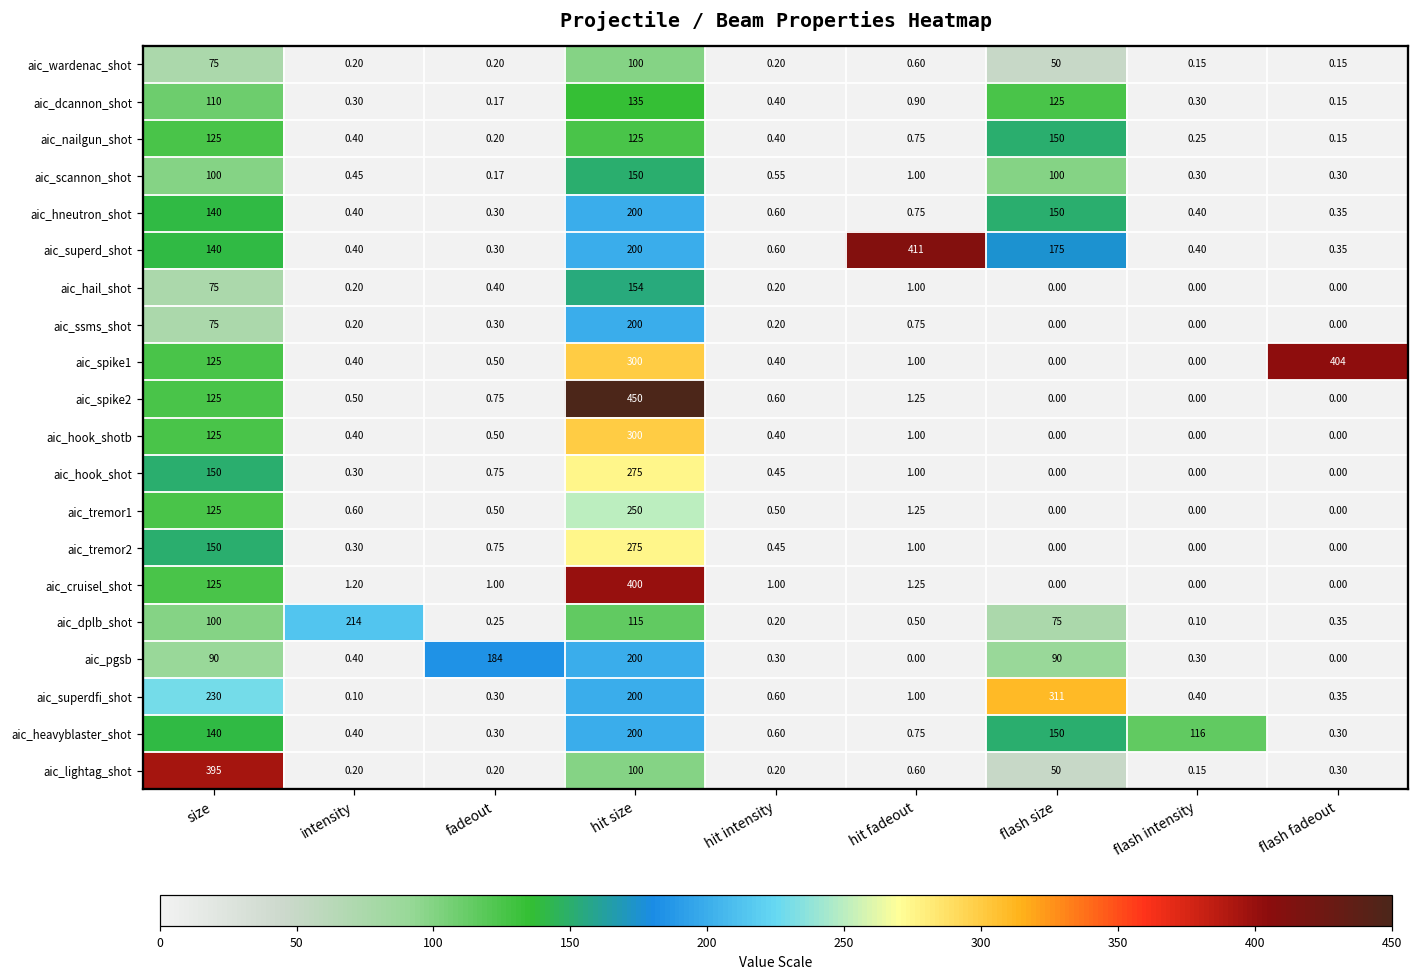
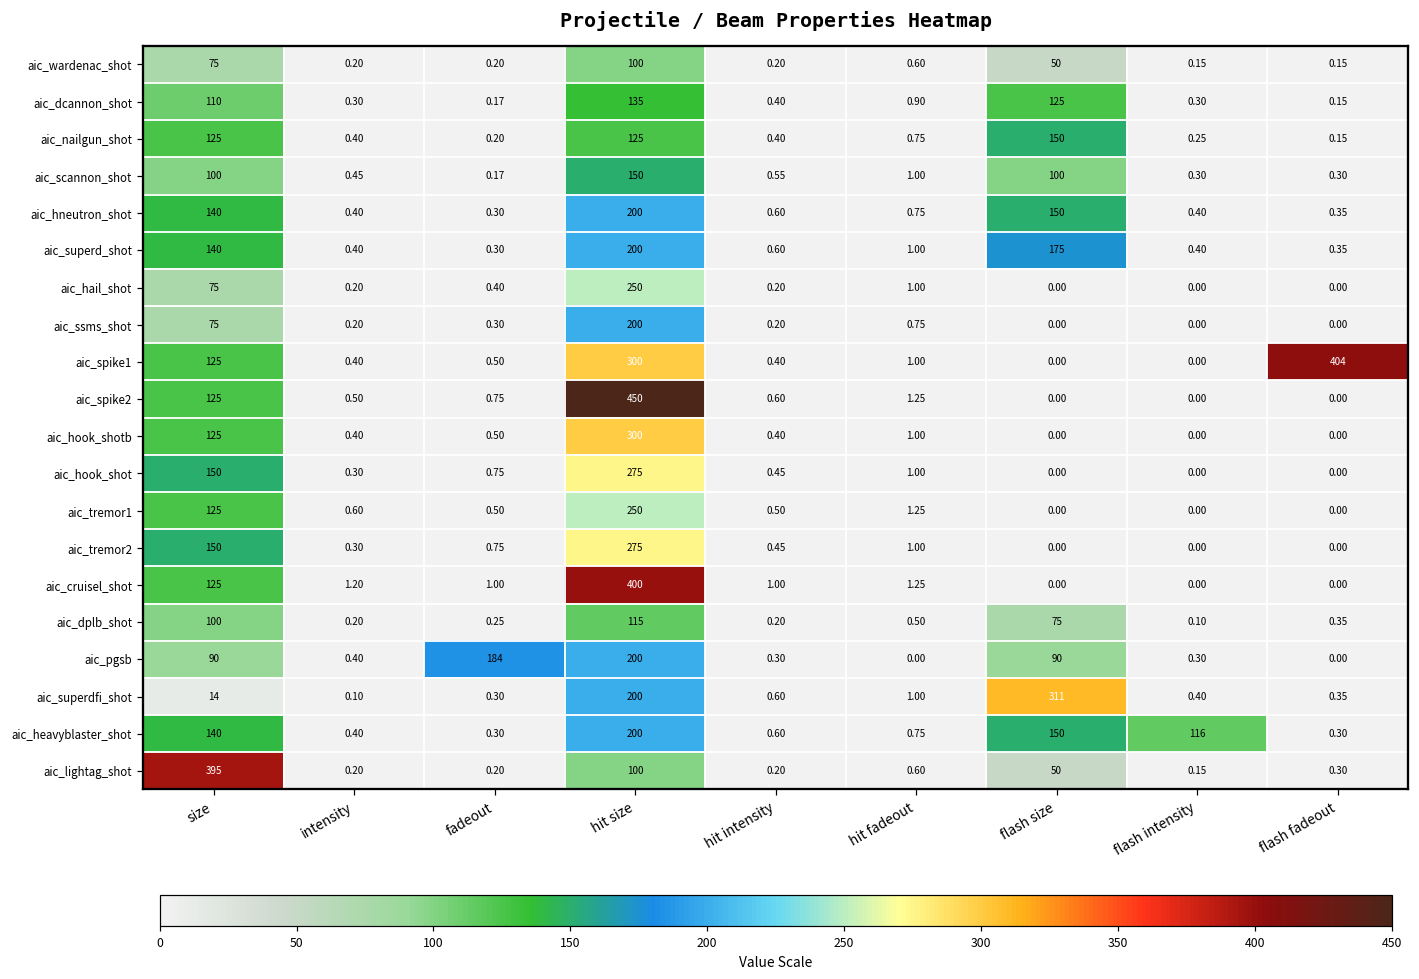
  {
    "aic_wardenac_shot": {
      "size": 75,
      "intensity": 0.20,
      "fadeout": 0.20,
      "hit size": 100,
      "hit intensity": 0.20,
      "hit fadeout": 0.60,
      "flash size": 50,
      "flash intensity": 0.15,
      "flash fadeout": 0.15
    },
    "aic_dcannon_shot": {
      "size": 110,
      "intensity": 0.30,
      "fadeout": 0.17,
      "hit size": 135,
      "hit intensity": 0.40,
      "hit fadeout": 0.90,
      "flash size": 125,
      "flash intensity": 0.30,
      "flash fadeout": 0.15
    },
    "aic_nailgun_shot": {
      "size": 125,
      "intensity": 0.40,
      "fadeout": 0.20,
      "hit size": 125,
      "hit intensity": 0.40,
      "hit fadeout": 0.75,
      "flash size": 150,
      "flash intensity": 0.25,
      "flash fadeout": 0.15
    },
    "aic_scannon_shot": {
      "size": 100,
      "intensity": 0.45,
      "fadeout": 0.17,
      "hit size": 150,
      "hit intensity": 0.55,
      "hit fadeout": 1.00,
      "flash size": 100,
      "flash intensity": 0.30,
      "flash fadeout": 0.30
    },
    "aic_hneutron_shot": {
      "size": 140,
      "intensity": 0.40,
      "fadeout": 0.30,
      "hit size": 200,
      "hit intensity": 0.60,
      "hit fadeout": 0.75,
      "flash size": 150,
      "flash intensity": 0.40,
      "flash fadeout": 0.35
    },
    "aic_superd_shot": {
      "size": 140,
      "intensity": 0.40,
      "fadeout": 0.30,
      "hit size": 200,
      "hit intensity": 0.60,
-     "hit fadeout": 411,
+     "hit fadeout": 1.00,
      "flash size": 175,
      "flash intensity": 0.40,
      "flash fadeout": 0.35
    },
    "aic_hail_shot": {
      "size": 75,
      "intensity": 0.20,
      "fadeout": 0.40,
-     "hit size": 154,
+     "hit size": 250,
      "hit intensity": 0.20,
      "hit fadeout": 1.00,
      "flash size": 0.00,
      "flash intensity": 0.00,
      "flash fadeout": 0.00
    },
    "aic_ssms_shot": {
      "size": 75,
      "intensity": 0.20,
      "fadeout": 0.30,
      "hit size": 200,
      "hit intensity": 0.20,
      "hit fadeout": 0.75,
      "flash size": 0.00,
      "flash intensity": 0.00,
      "flash fadeout": 0.00
    },
    "aic_spike1": {
      "size": 125,
      "intensity": 0.40,
      "fadeout": 0.50,
      "hit size": 300,
      "hit intensity": 0.40,
      "hit fadeout": 1.00,
      "flash size": 0.00,
      "flash intensity": 0.00,
      "flash fadeout": 404
    },
    "aic_spike2": {
      "size": 125,
      "intensity": 0.50,
      "fadeout": 0.75,
      "hit size": 450,
      "hit intensity": 0.60,
      "hit fadeout": 1.25,
      "flash size": 0.00,
      "flash intensity": 0.00,
      "flash fadeout": 0.00
    },
    "aic_hook_shotb": {
      "size": 125,
      "intensity": 0.40,
      "fadeout": 0.50,
      "hit size": 300,
      "hit intensity": 0.40,
      "hit fadeout": 1.00,
      "flash size": 0.00,
      "flash intensity": 0.00,
      "flash fadeout": 0.00
    },
    "aic_hook_shot": {
      "size": 150,
      "intensity": 0.30,
      "fadeout": 0.75,
      "hit size": 275,
      "hit intensity": 0.45,
      "hit fadeout": 1.00,
      "flash size": 0.00,
      "flash intensity": 0.00,
      "flash fadeout": 0.00
    },
    "aic_tremor1": {
      "size": 125,
      "intensity": 0.60,
      "fadeout": 0.50,
      "hit size": 250,
      "hit intensity": 0.50,
      "hit fadeout": 1.25,
      "flash size": 0.00,
      "flash intensity": 0.00,
      "flash fadeout": 0.00
    },
    "aic_tremor2": {
      "size": 150,
      "intensity": 0.30,
      "fadeout": 0.75,
      "hit size": 275,
      "hit intensity": 0.45,
      "hit fadeout": 1.00,
      "flash size": 0.00,
      "flash intensity": 0.00,
      "flash fadeout": 0.00
    },
    "aic_cruisel_shot": {
      "size": 125,
      "intensity": 1.20,
      "fadeout": 1.00,
      "hit size": 400,
      "hit intensity": 1.00,
      "hit fadeout": 1.25,
      "flash size": 0.00,
      "flash intensity": 0.00,
      "flash fadeout": 0.00
    },
    "aic_dplb_shot": {
      "size": 100,
-     "intensity": 214,
+     "intensity": 0.20,
      "fadeout": 0.25,
      "hit size": 115,
      "hit intensity": 0.20,
      "hit fadeout": 0.50,
      "flash size": 75,
      "flash intensity": 0.10,
      "flash fadeout": 0.35
    },
    "aic_pgsb": {
      "size": 90,
      "intensity": 0.40,
      "fadeout": 184,
      "hit size": 200,
      "hit intensity": 0.30,
      "hit fadeout": 0.00,
      "flash size": 90,
      "flash intensity": 0.30,
      "flash fadeout": 0.00
    },
    "aic_superdfi_shot": {
-     "size": 230,
+     "size": 14,
      "intensity": 0.10,
      "fadeout": 0.30,
      "hit size": 200,
      "hit intensity": 0.60,
      "hit fadeout": 1.00,
      "flash size": 311,
      "flash intensity": 0.40,
      "flash fadeout": 0.35
    },
    "aic_heavyblaster_shot": {
      "size": 140,
      "intensity": 0.40,
      "fadeout": 0.30,
      "hit size": 200,
      "hit intensity": 0.60,
      "hit fadeout": 0.75,
      "flash size": 150,
      "flash intensity": 116,
      "flash fadeout": 0.30
    },
    "aic_lightag_shot": {
      "size": 395,
      "intensity": 0.20,
      "fadeout": 0.20,
      "hit size": 100,
      "hit intensity": 0.20,
      "hit fadeout": 0.60,
      "flash size": 50,
      "flash intensity": 0.15,
      "flash fadeout": 0.30
    }
  }
